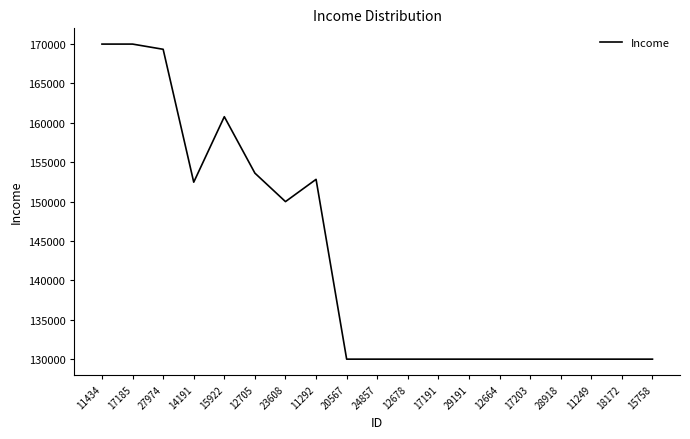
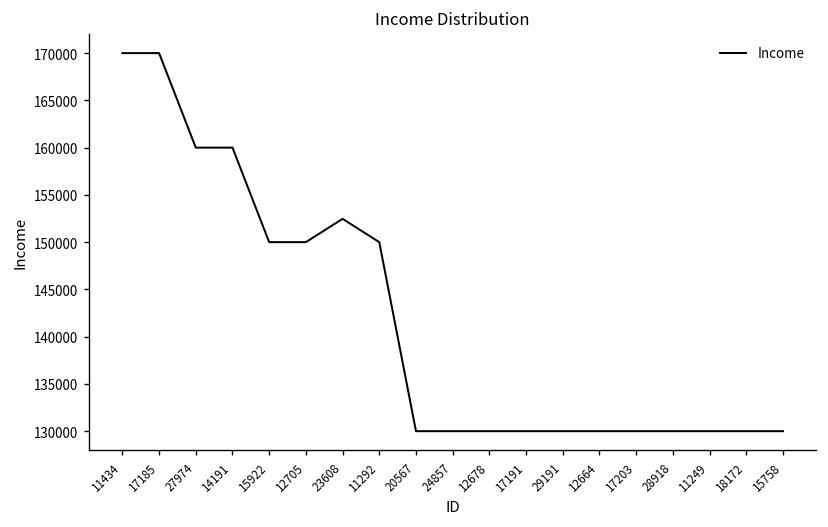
  {
    "11434": 170000,
    "17185": 170000,
-   "27974": 169000,
-   "14191": 152000,
-   "15922": 161000,
-   "12705": 154000,
-   "23608": 150000,
-   "11292": 153000,
+   "27974": 160000,
+   "14191": 160000,
+   "15922": 150000,
+   "12705": 150000,
+   "23608": 152000,
+   "11292": 150000,
    "20567": 130000,
    "24857": 130000,
    "12678": 130000,
    "17191": 130000,
    "29191": 130000,
    "12664": 130000,
    "17203": 130000,
    "28918": 130000,
    "11249": 130000,
    "18172": 130000,
    "15758": 130000
  }
